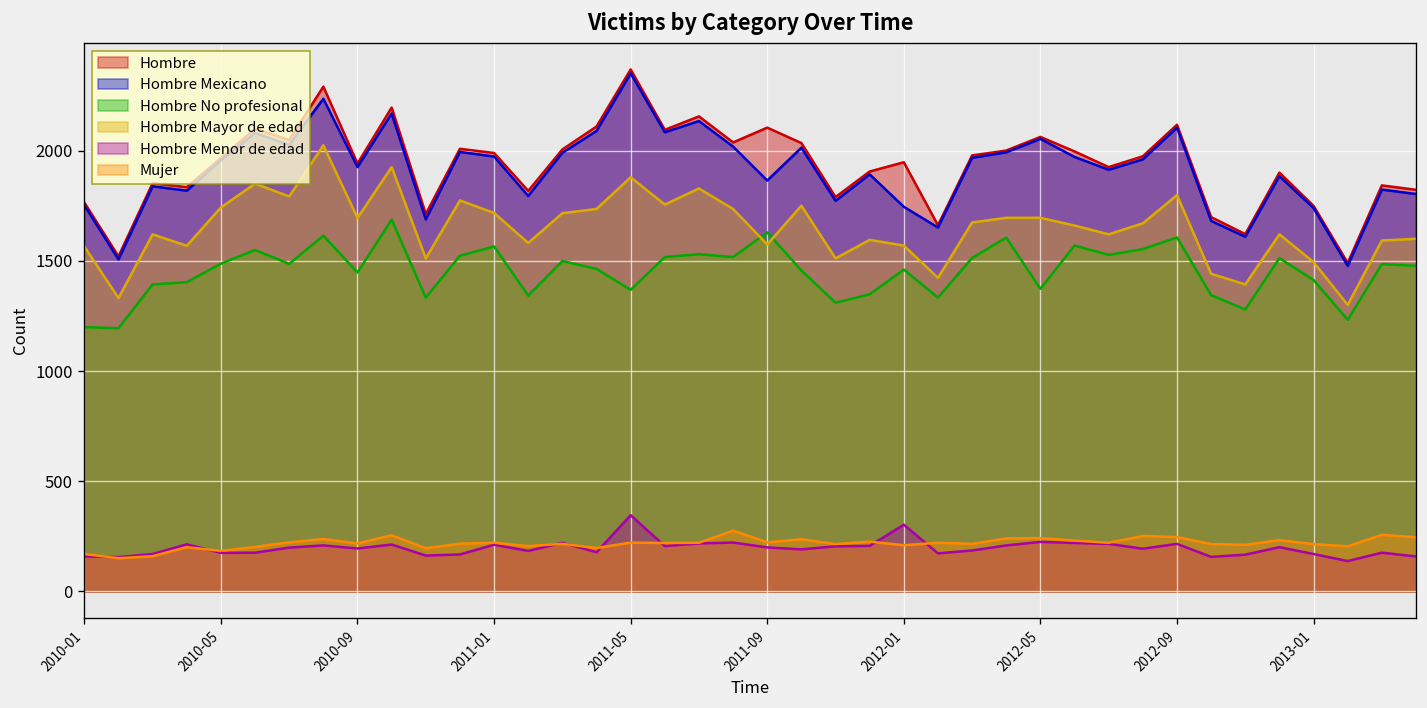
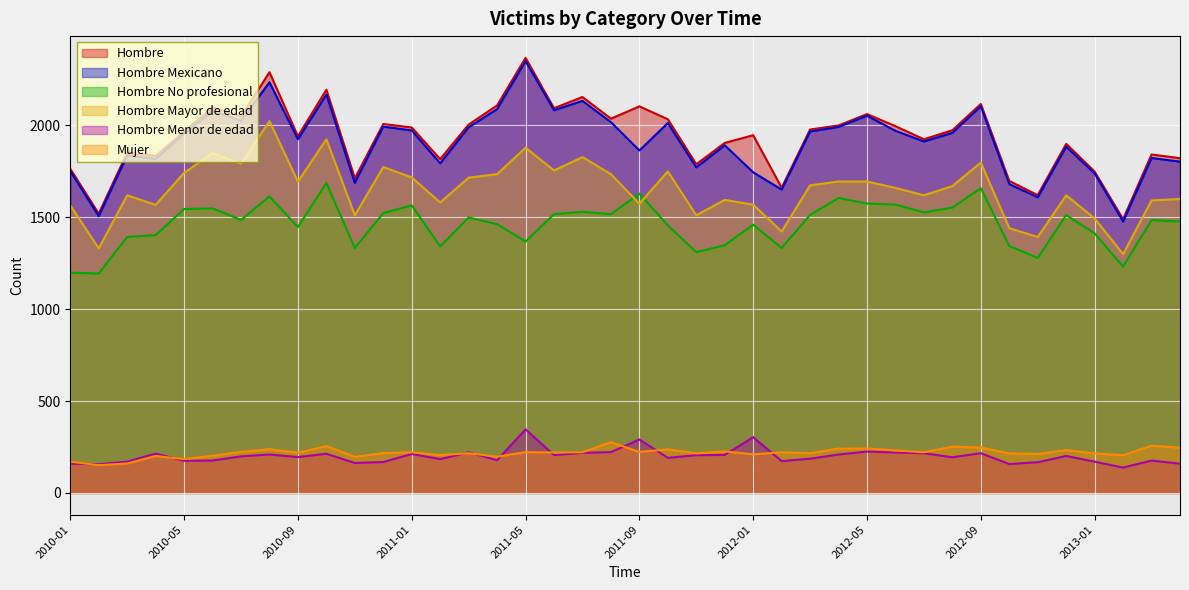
  {
    "Hombre": {
      "2010-09": 1940,
      "2011-01": 1990,
      "2011-05": 2370,
      "2011-09": 2100,
      "2012-01": 1950
    },
    "Hombre Mexicano": {
      "2010-09": 1930,
      "2011-01": 1970,
      "2011-05": 2350,
      "2011-09": 1860,
      "2012-01": 1750
    },
    "Hombre No profesional": {
      "2010-01": 1200,
-     "2010-05": 1490,
+     "2010-05": 1550,
      "2010-09": 1450,
      "2011-01": 1570,
      "2011-05": 1370,
      "2011-09": 1630,
      "2012-01": 1460,
-     "2012-05": 1370,
-     "2012-09": 1610,
+     "2012-05": 1580,
+     "2012-09": 1660,
      "2013-01": 1410
    },
    "Hombre Menor de edad": {
      "2010-09": 200,
      "2011-05": 350,
-     "2011-09": 200,
+     "2011-09": 290,
      "2012-01": 300,
      "2012-05": 230,
      "2012-09": 220,
      "2013-01": 170
    }
  }
